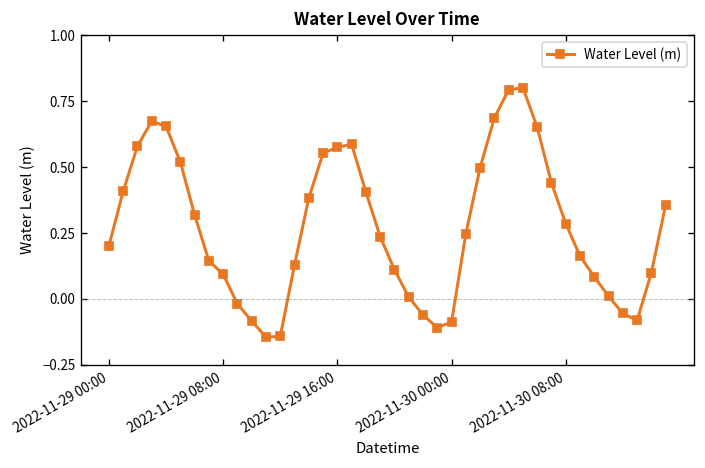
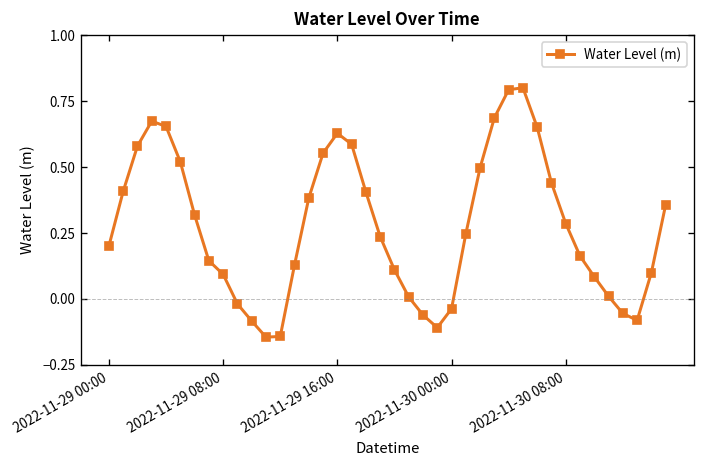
  {
    "2022-11-29 00:00": 0.20,
    "2022-11-29 08:00": 0.09,
-   "2022-11-29 16:00": 0.58,
-   "2022-11-30 00:00": -0.09,
+   "2022-11-29 16:00": 0.63,
+   "2022-11-30 00:00": -0.04,
    "2022-11-30 08:00": 0.29
  }
